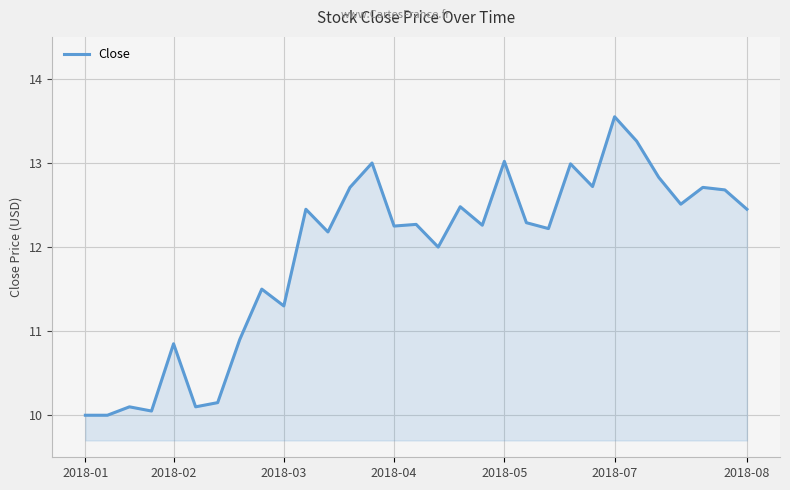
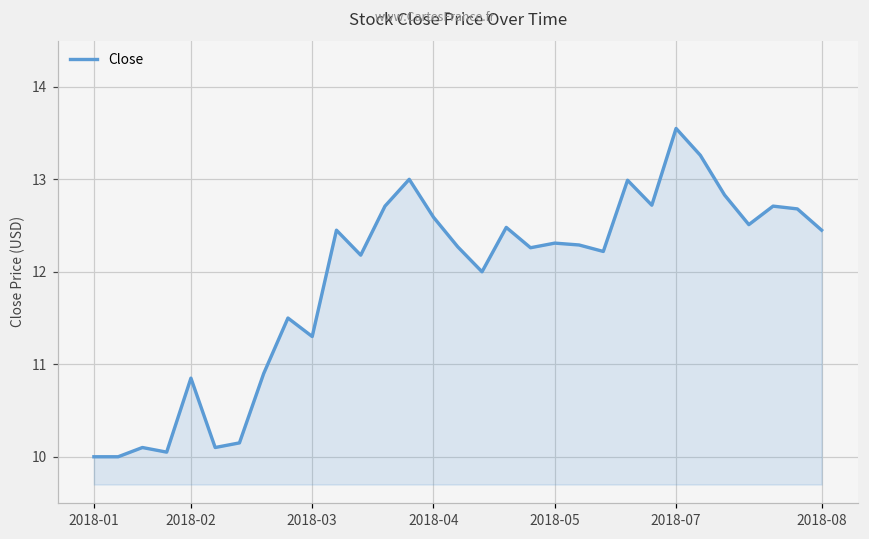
  {
    "2018-01": 10.0,
    "2018-02": 10.9,
    "2018-03": 11.3,
-   "2018-04": 12.3,
-   "2018-05": 13.0,
+   "2018-04": 12.6,
+   "2018-05": 12.3,
    "2018-07": 13.6,
    "2018-08": 12.5
  }
